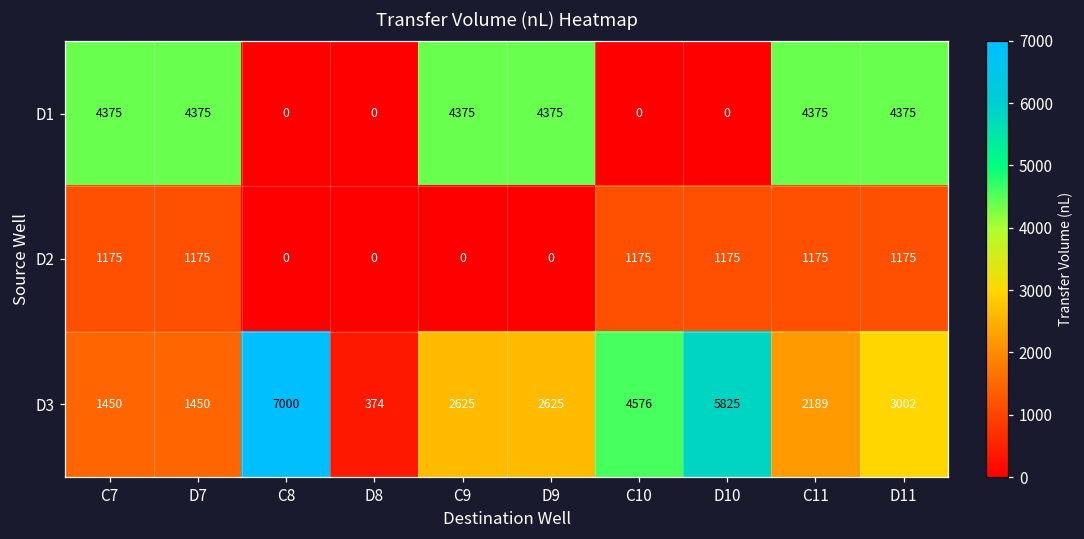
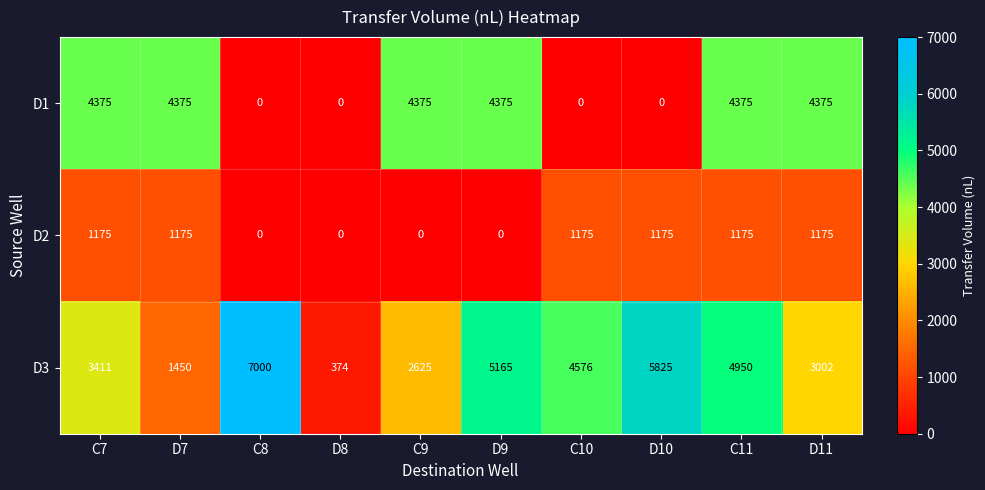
  {
    "D1": {
      "C7": 4375,
      "D7": 4375,
      "C8": 0,
      "D8": 0,
      "C9": 4375,
      "D9": 4375,
      "C10": 0,
      "D10": 0,
      "C11": 4375,
      "D11": 4375
    },
    "D2": {
      "C7": 1175,
      "D7": 1175,
      "C8": 0,
      "D8": 0,
      "C9": 0,
      "D9": 0,
      "C10": 1175,
      "D10": 1175,
      "C11": 1175,
      "D11": 1175
    },
    "D3": {
-     "C7": 1450,
+     "C7": 3411,
      "D7": 1450,
      "C8": 7000,
      "D8": 374,
      "C9": 2625,
-     "D9": 2625,
+     "D9": 5165,
      "C10": 4576,
      "D10": 5825,
-     "C11": 2189,
+     "C11": 4950,
      "D11": 3002
    }
  }
